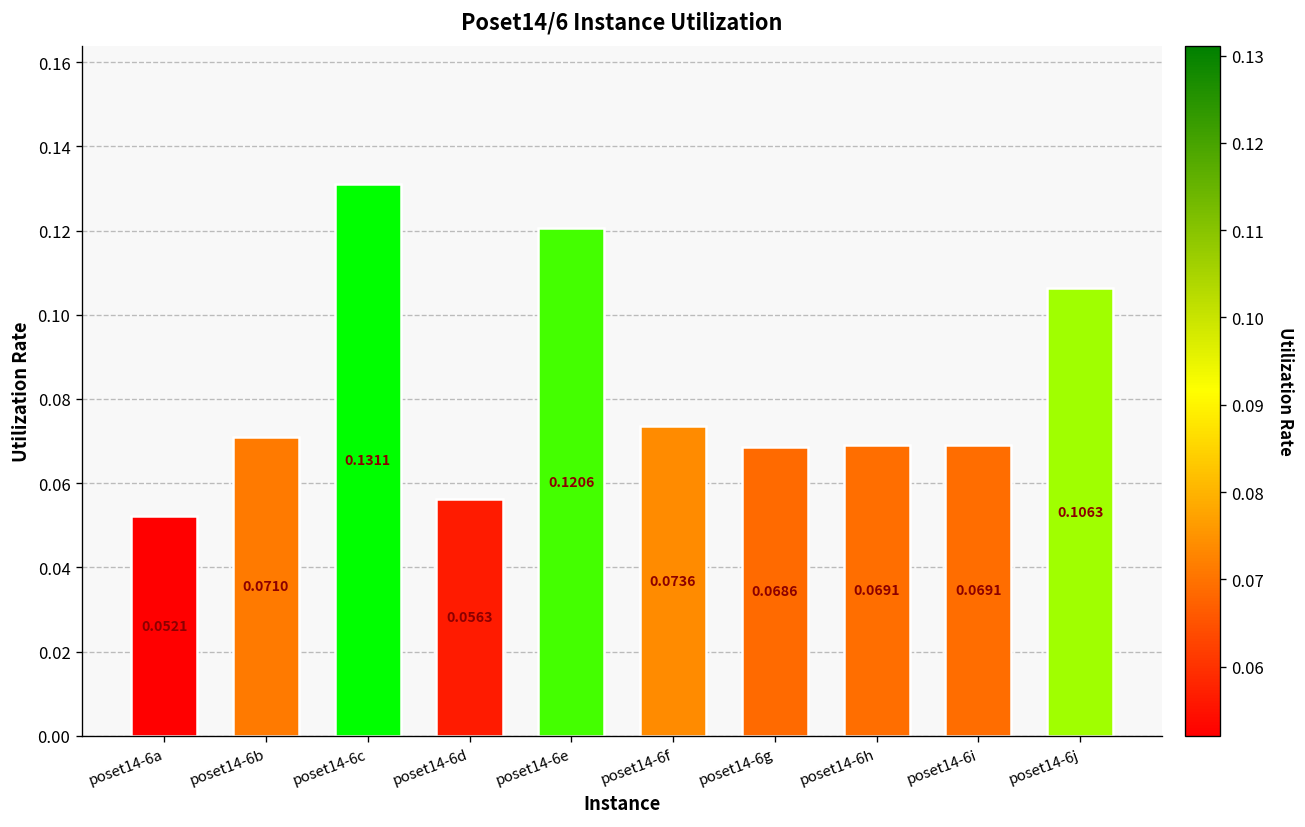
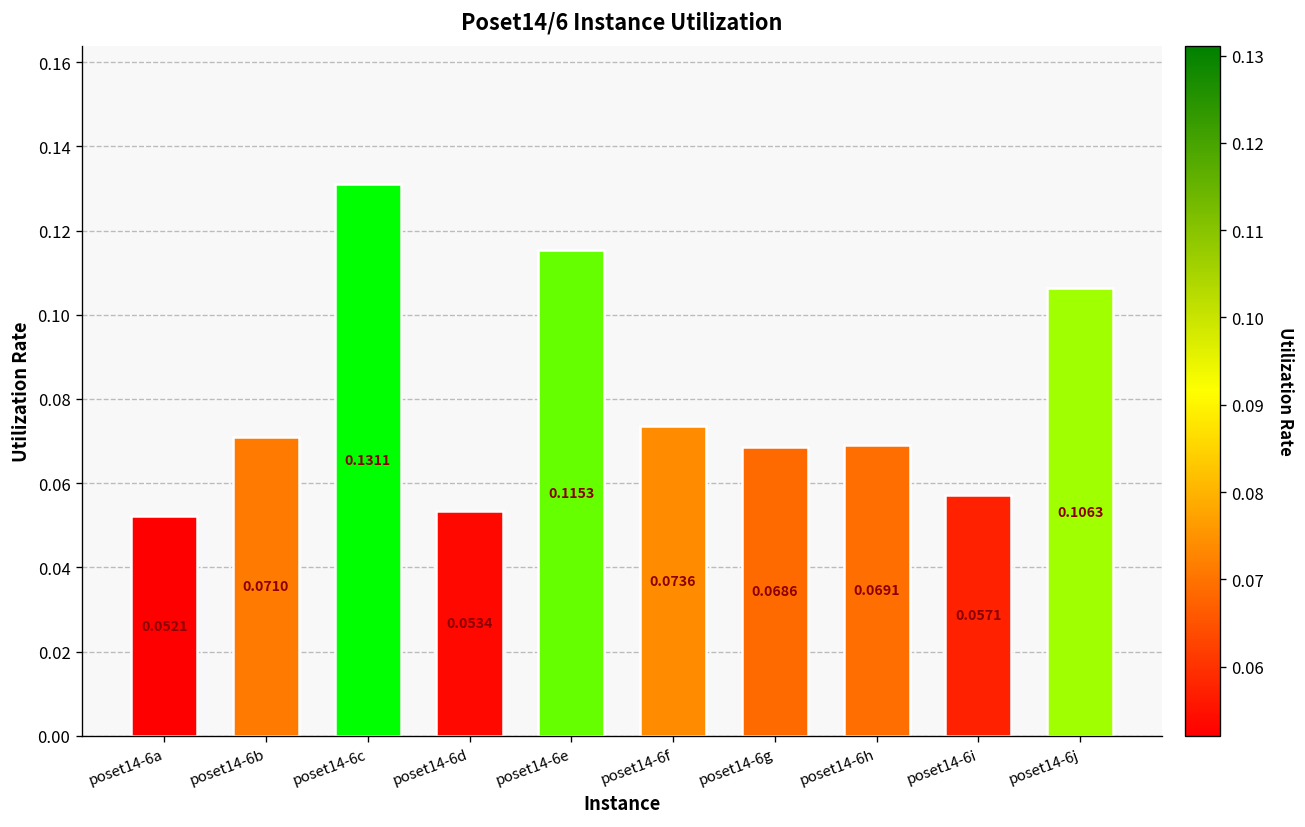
  {
    "poset14-6a": 0.0521,
    "poset14-6b": 0.0710,
    "poset14-6c": 0.1311,
-   "poset14-6d": 0.0563,
-   "poset14-6e": 0.1206,
+   "poset14-6d": 0.0534,
+   "poset14-6e": 0.1153,
    "poset14-6f": 0.0736,
    "poset14-6g": 0.0686,
    "poset14-6h": 0.0691,
-   "poset14-6i": 0.0691,
+   "poset14-6i": 0.0571,
    "poset14-6j": 0.1063
  }
